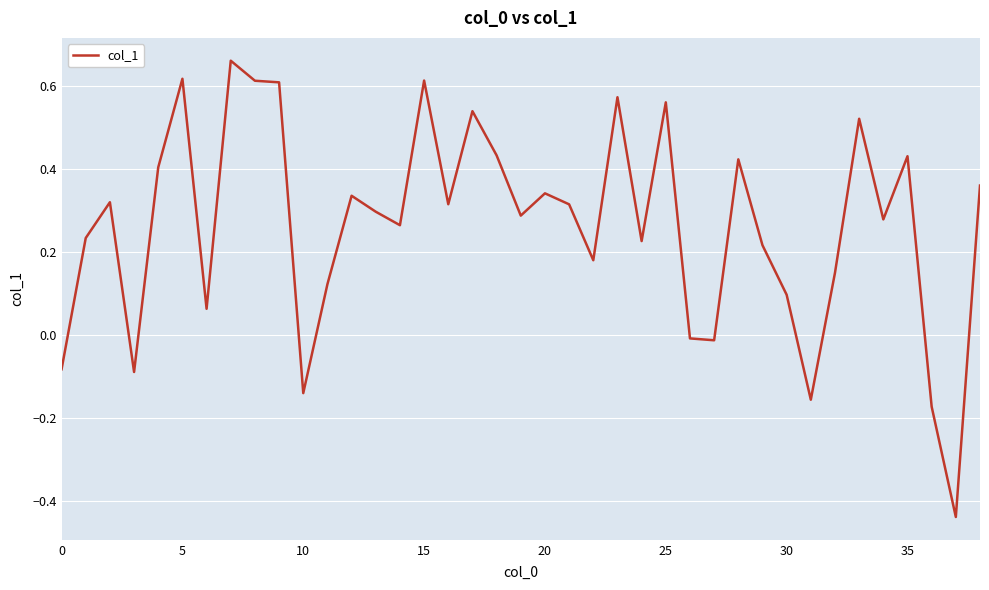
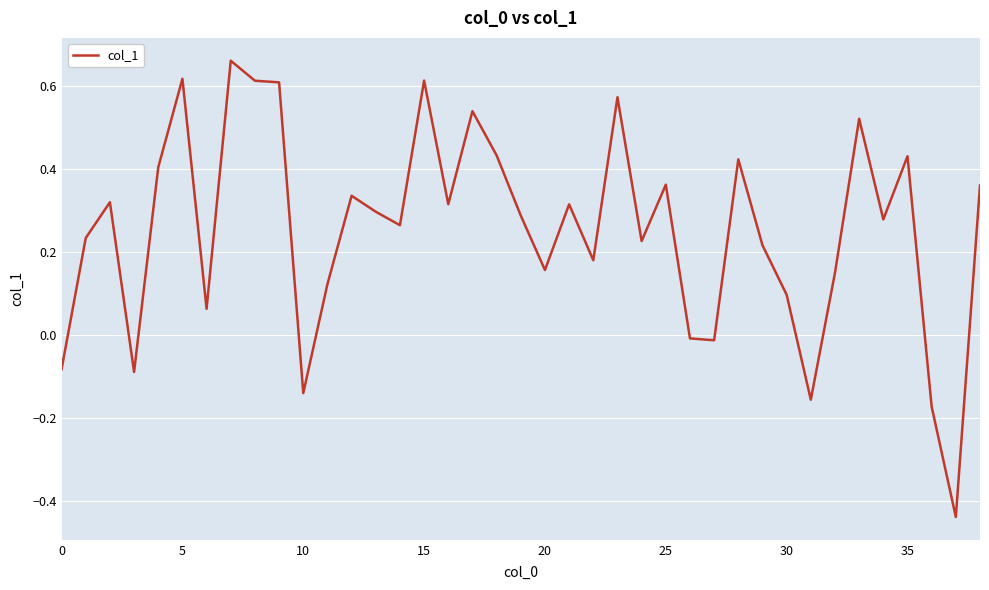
  {
    "0": -0.08,
    "5": 0.62,
    "10": -0.14,
    "15": 0.61,
-   "20": 0.34,
-   "25": 0.56,
+   "20": 0.16,
+   "25": 0.36,
    "30": 0.10,
    "35": 0.43
  }
